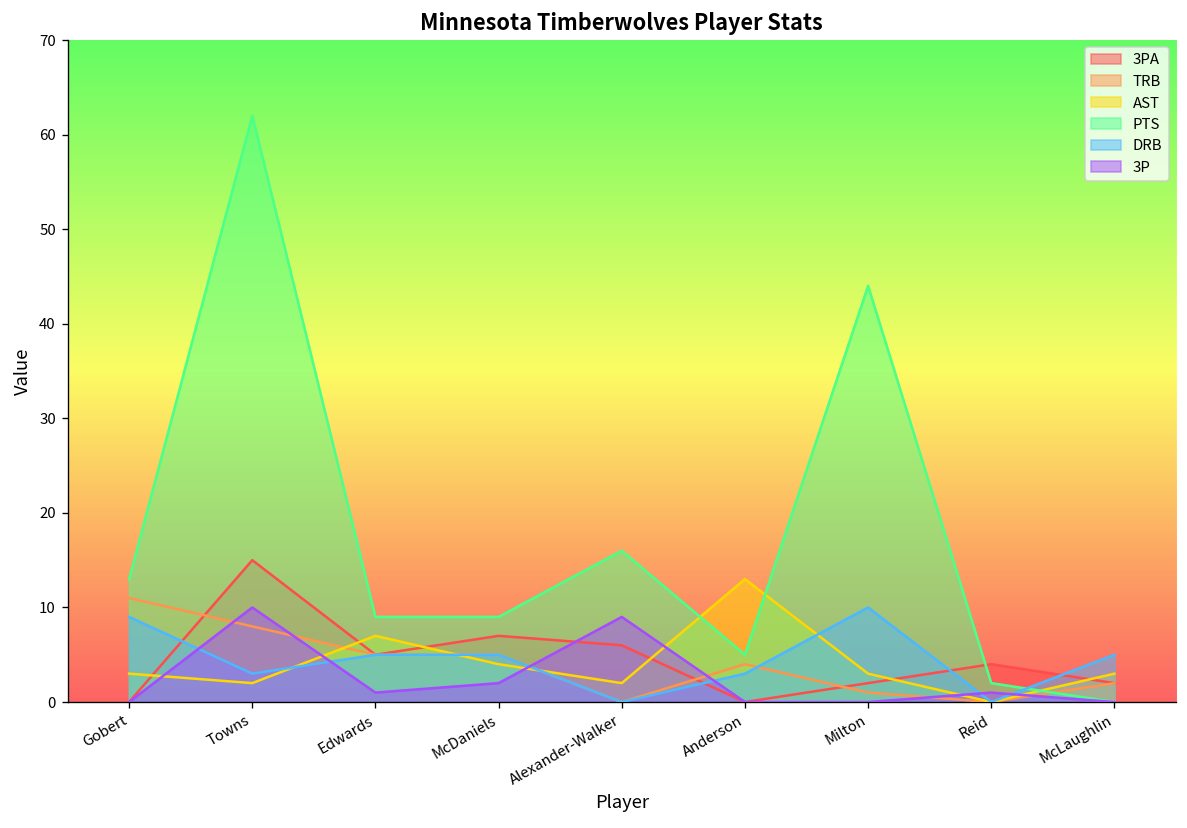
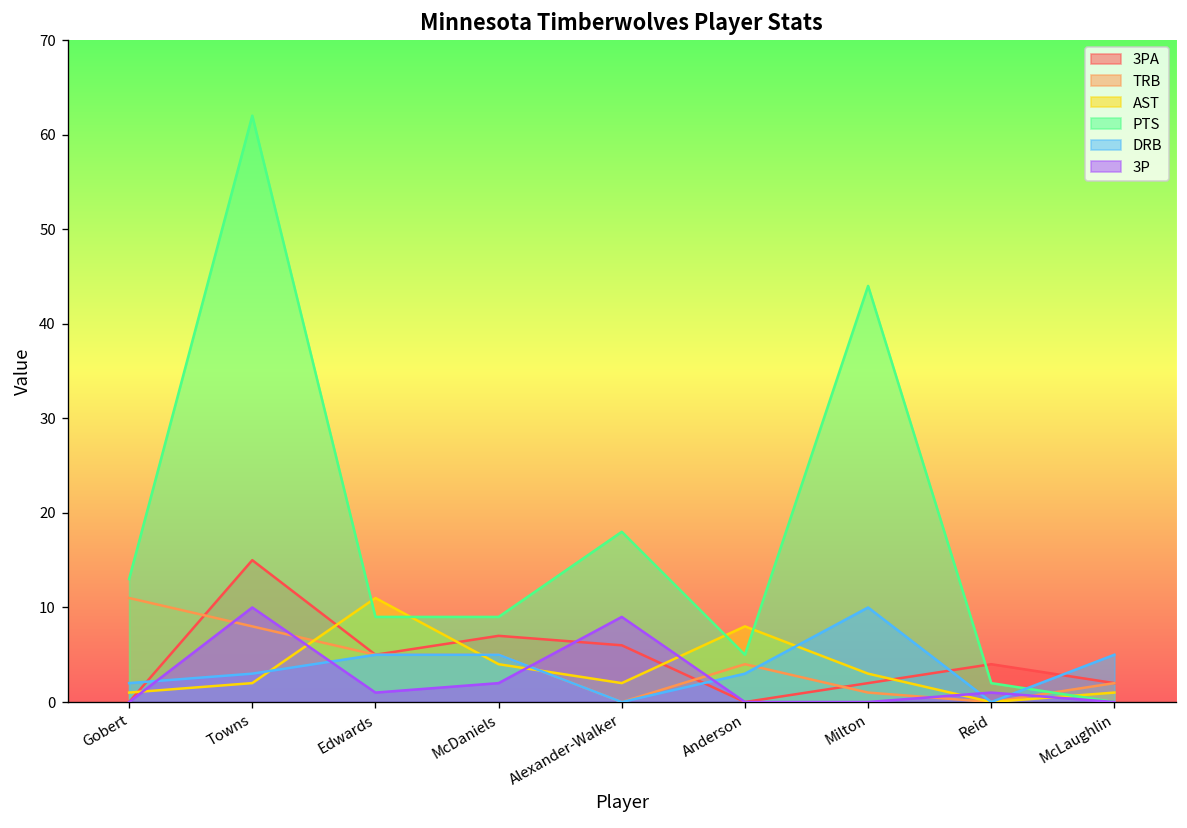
  {
    "AST": {
-     "Gobert": 3,
+     "Gobert": 1,
      "Towns": 2,
-     "Edwards": 7,
+     "Edwards": 11,
      "McDaniels": 4,
      "Alexander-Walker": 2,
-     "Anderson": 13,
+     "Anderson": 8,
      "Milton": 3,
-     "McLaughlin": 3
+     "McLaughlin": 1
    },
    "PTS": {
      "Gobert": 13,
      "Towns": 62,
      "Edwards": 9,
      "McDaniels": 9,
-     "Alexander-Walker": 16,
+     "Alexander-Walker": 18,
      "Anderson": 5,
      "Milton": 44,
      "Reid": 2
    },
    "DRB": {
-     "Gobert": 9,
+     "Gobert": 2,
      "Towns": 3,
      "Anderson": 3,
      "Milton": 10,
      "McLaughlin": 5
    },
    "3P": {
      "Towns": 10,
      "Edwards": 1,
      "McDaniels": 2,
      "Alexander-Walker": 9,
      "Milton": 0,
      "Reid": 1
    }
  }
